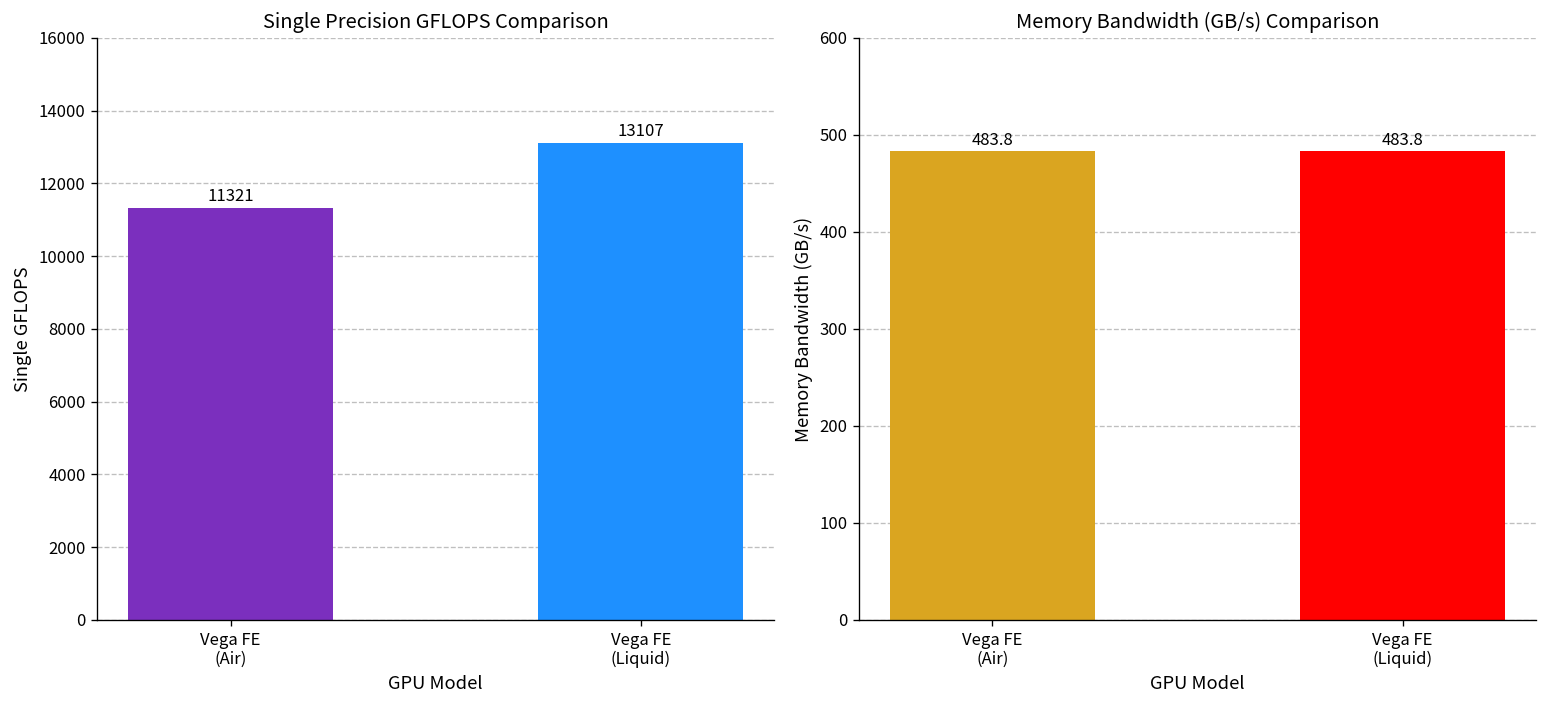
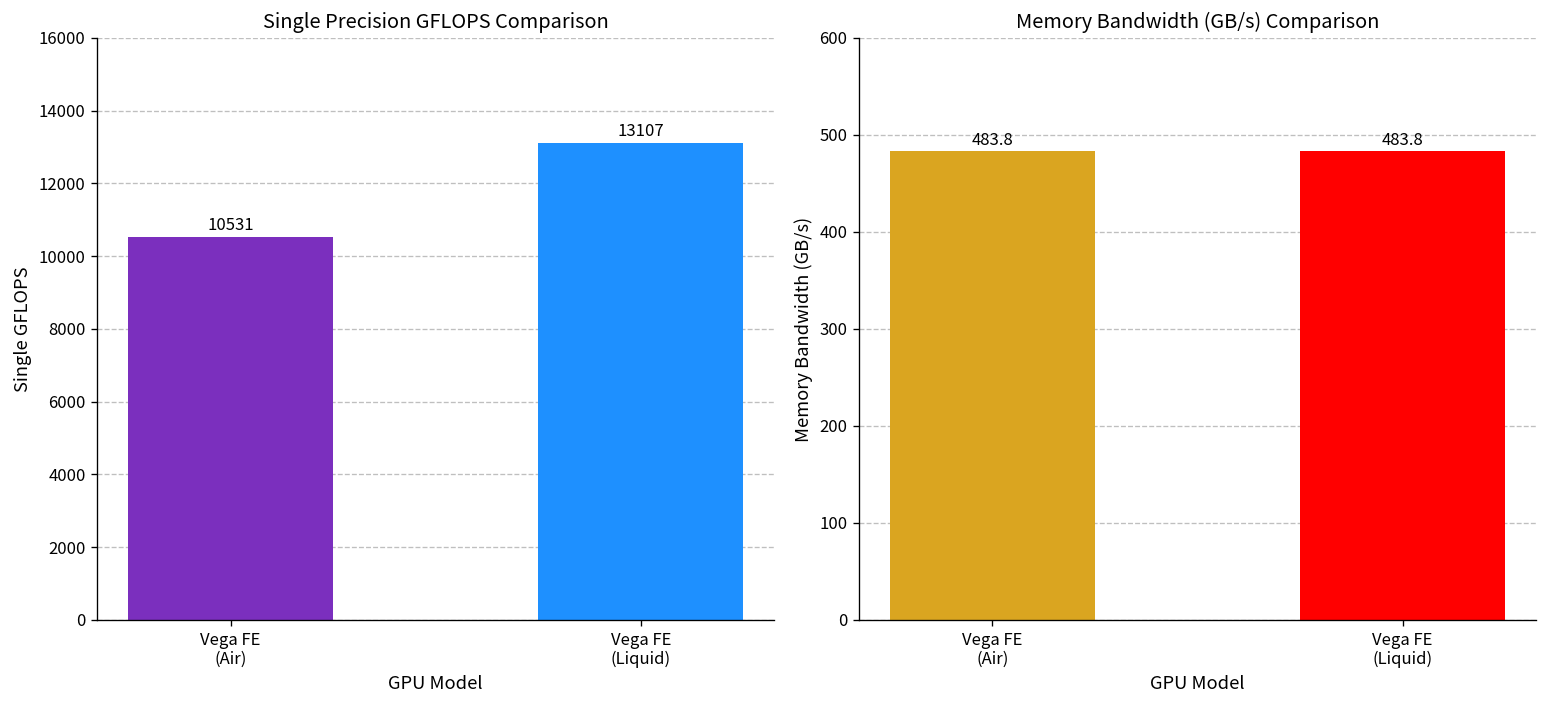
  {
    "Single Precision GFLOPS Comparison": {
-     "Vega FE (Air)": 11321,
+     "Vega FE (Air)": 10531,
      "Vega FE (Liquid)": 13107
    },
    "Memory Bandwidth (GB/s) Comparison": {
      "Vega FE (Air)": 483.8,
      "Vega FE (Liquid)": 483.8
    }
  }
